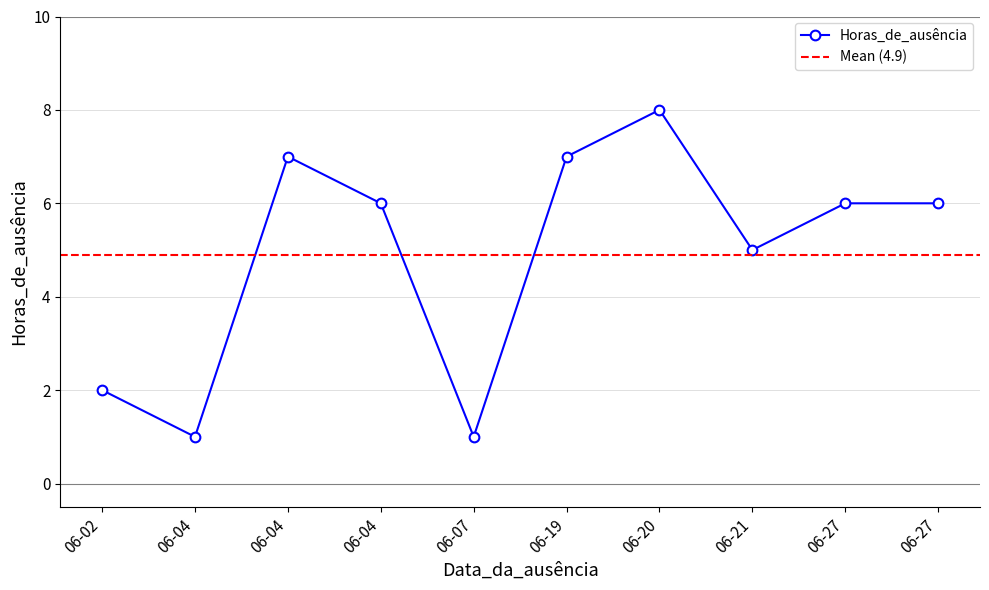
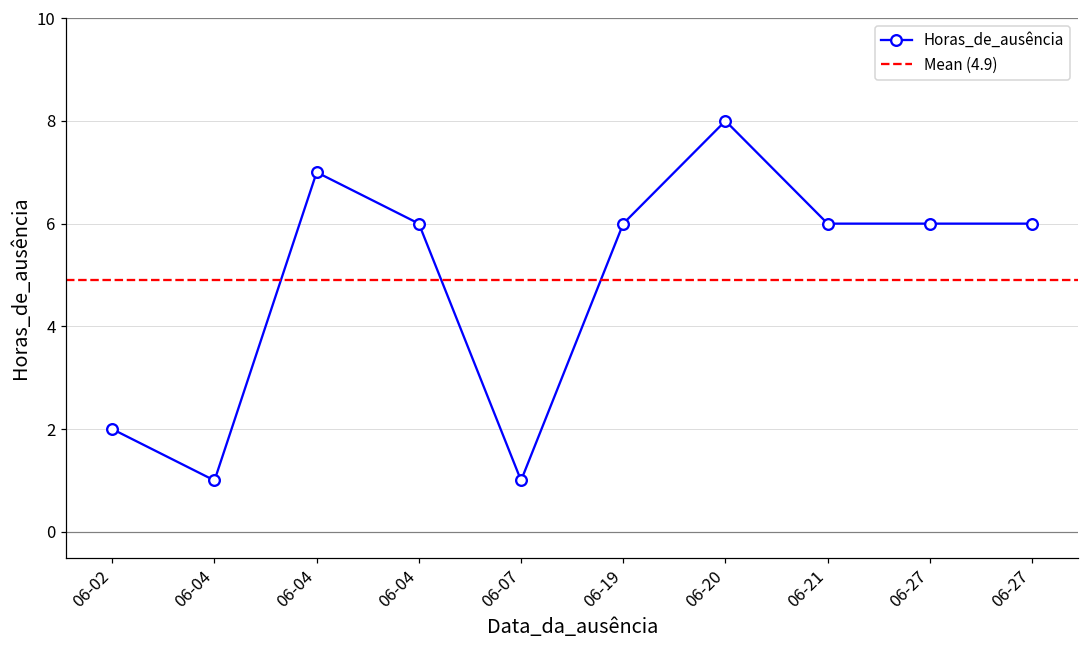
  {
    "06-02": 2,
    "06-07": 1,
-   "06-19": 7,
+   "06-19": 6,
    "06-20": 8,
-   "06-21": 5
+   "06-21": 6
  }
